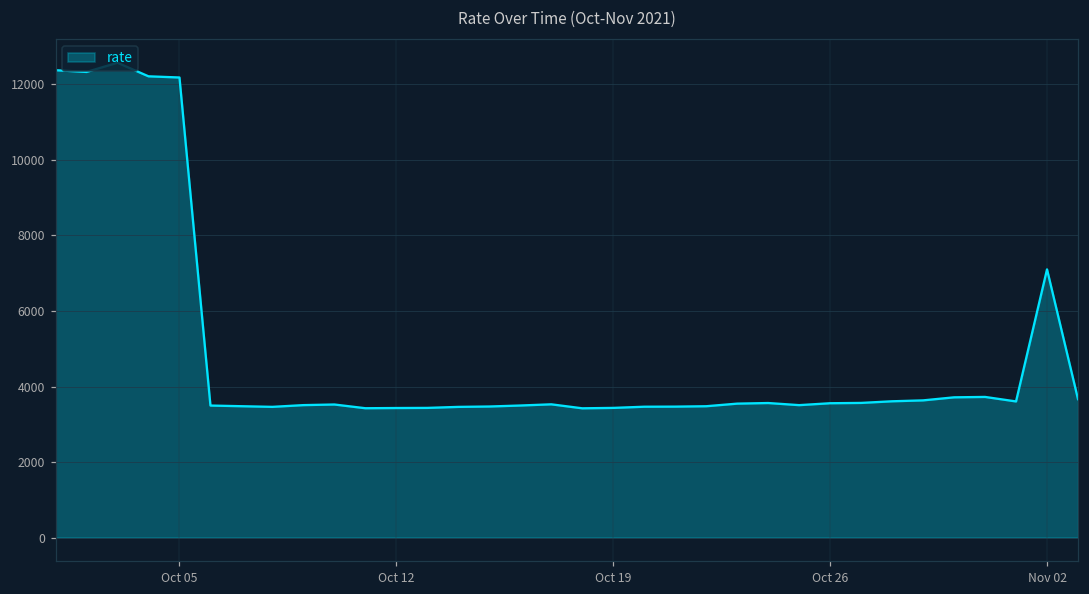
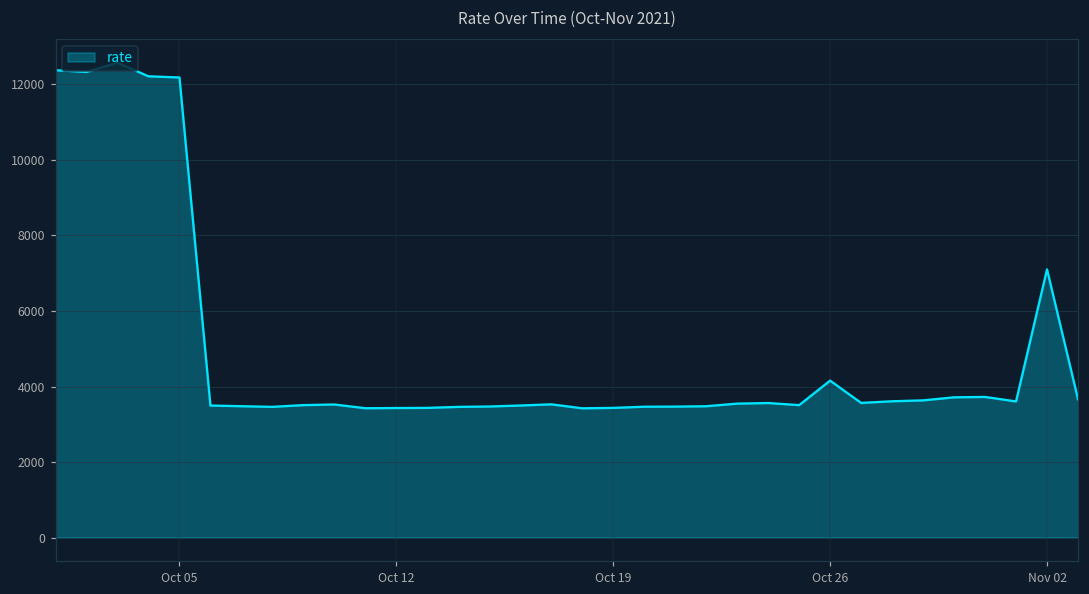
  {
    "Oct 05": 12200,
    "Oct 12": 3400,
    "Oct 19": 3400,
-   "Oct 26": 3600,
+   "Oct 26": 4200,
    "Nov 02": 7100
  }
